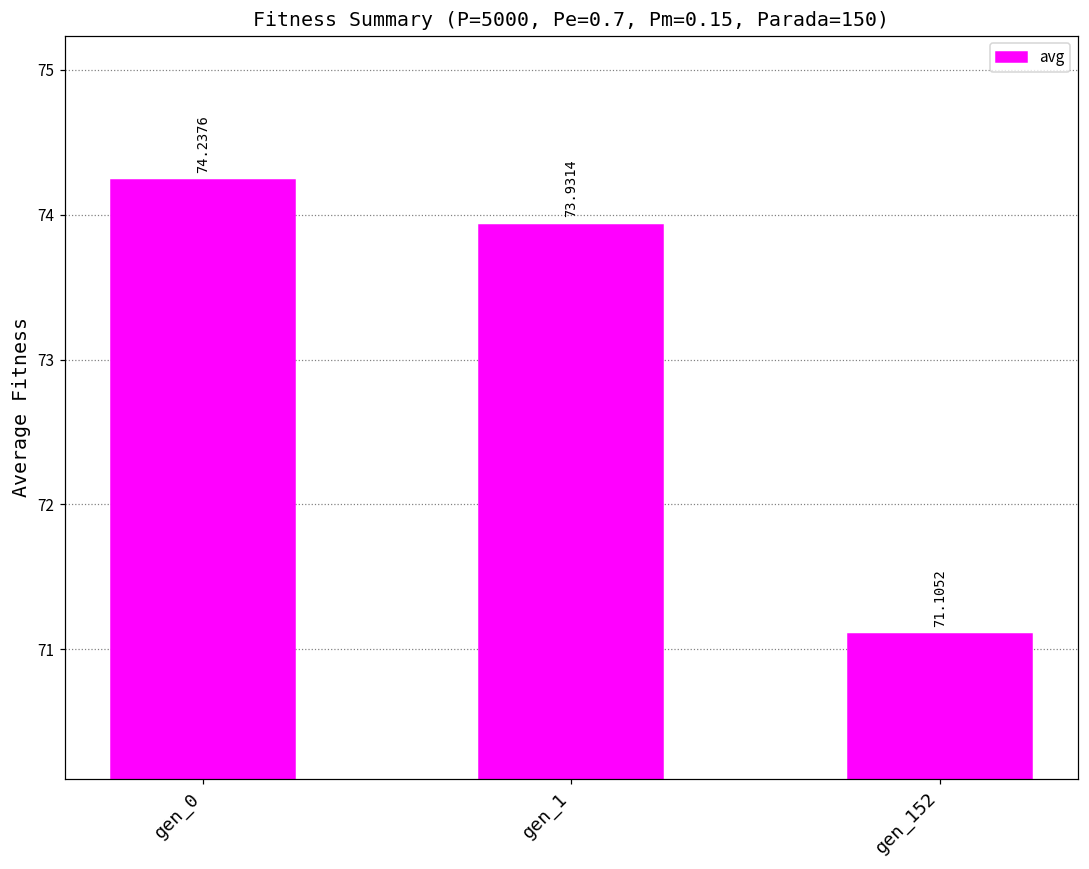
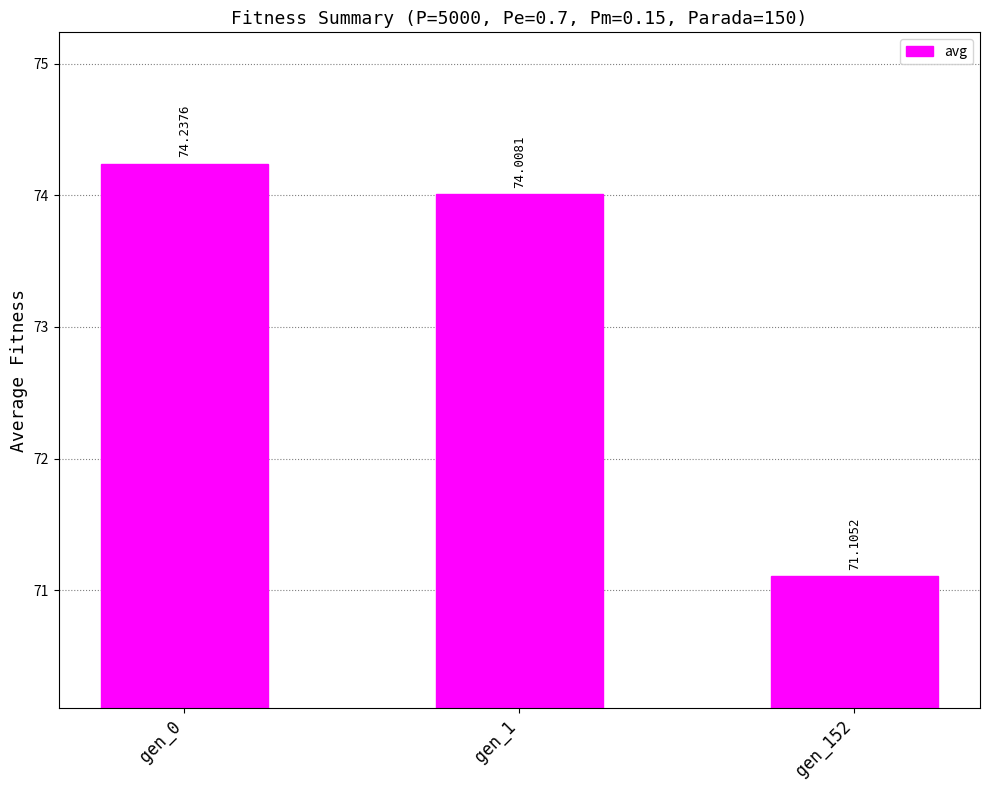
  {
    "gen_0": 74.2376,
-   "gen_1": 73.9314,
+   "gen_1": 74.0081,
    "gen_152": 71.1052
  }
